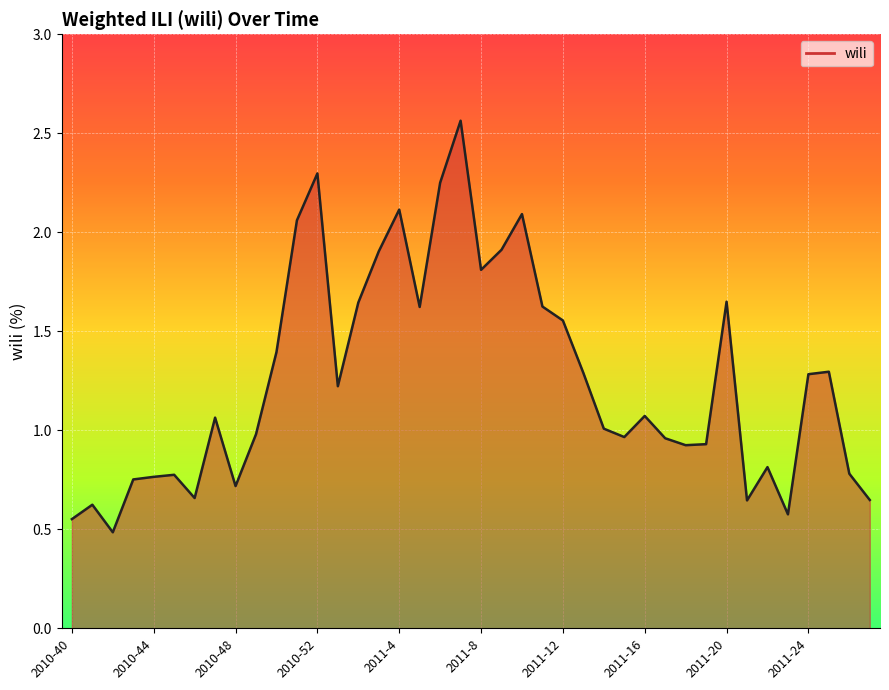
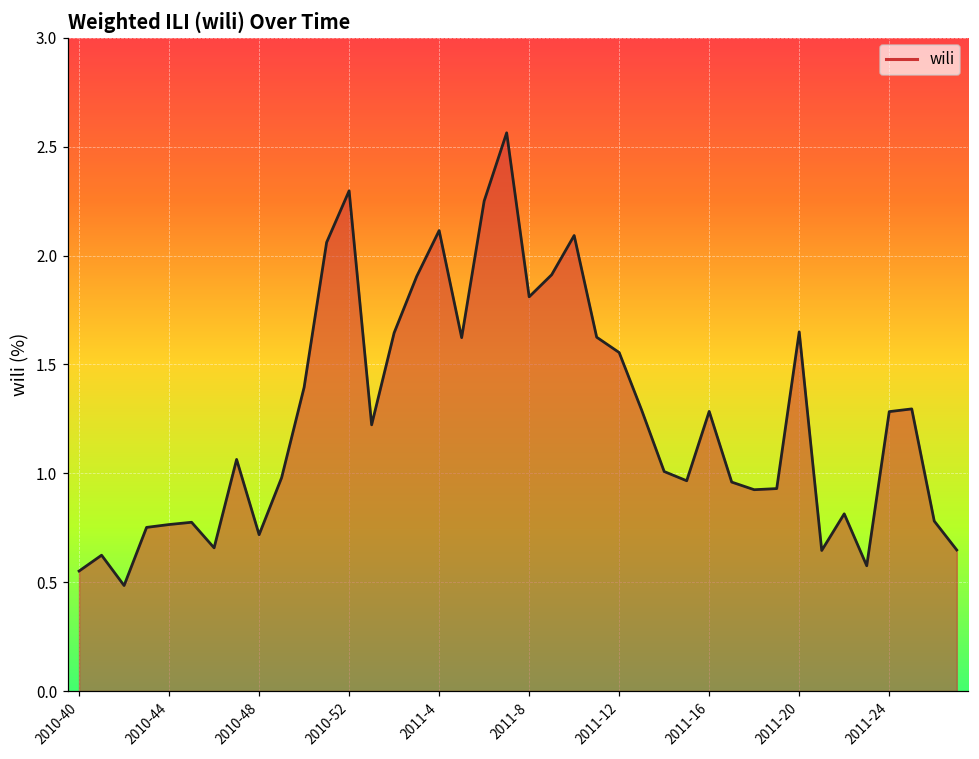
  {
    "2010-40": 0.55,
    "2010-44": 0.76,
    "2010-48": 0.72,
    "2010-52": 2.30,
    "2011-4": 2.11,
    "2011-8": 1.81,
    "2011-12": 1.55,
-   "2011-16": 1.07,
+   "2011-16": 1.28,
    "2011-20": 1.65,
    "2011-24": 1.28
  }
